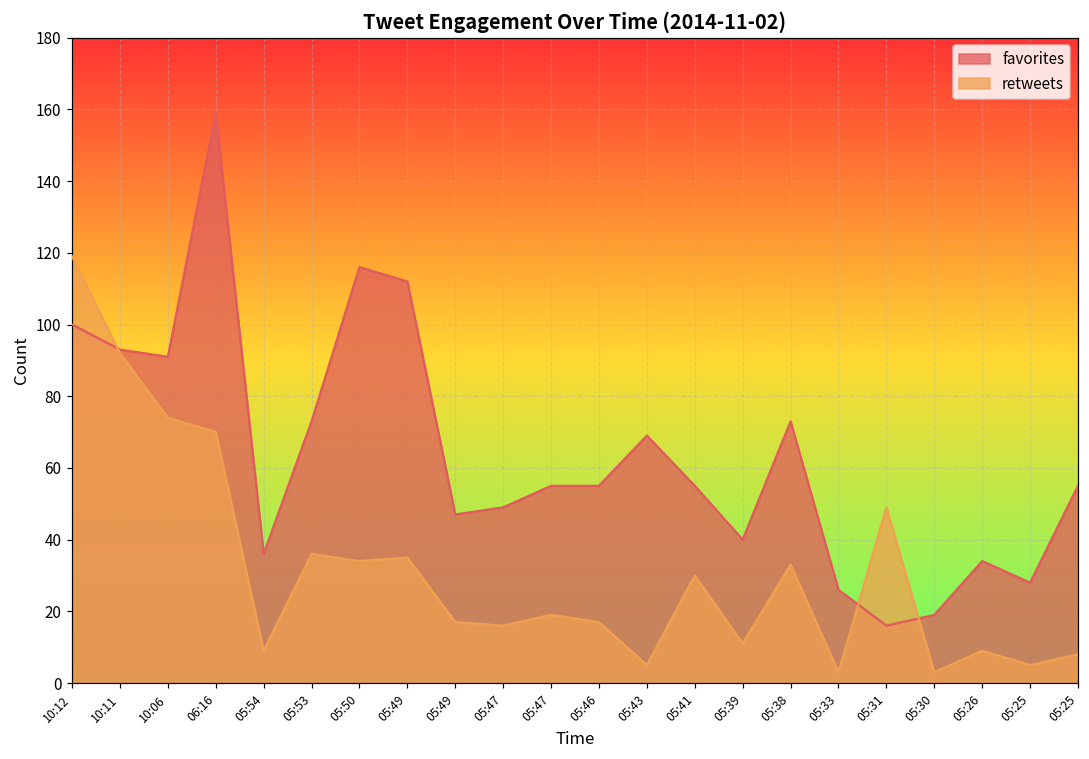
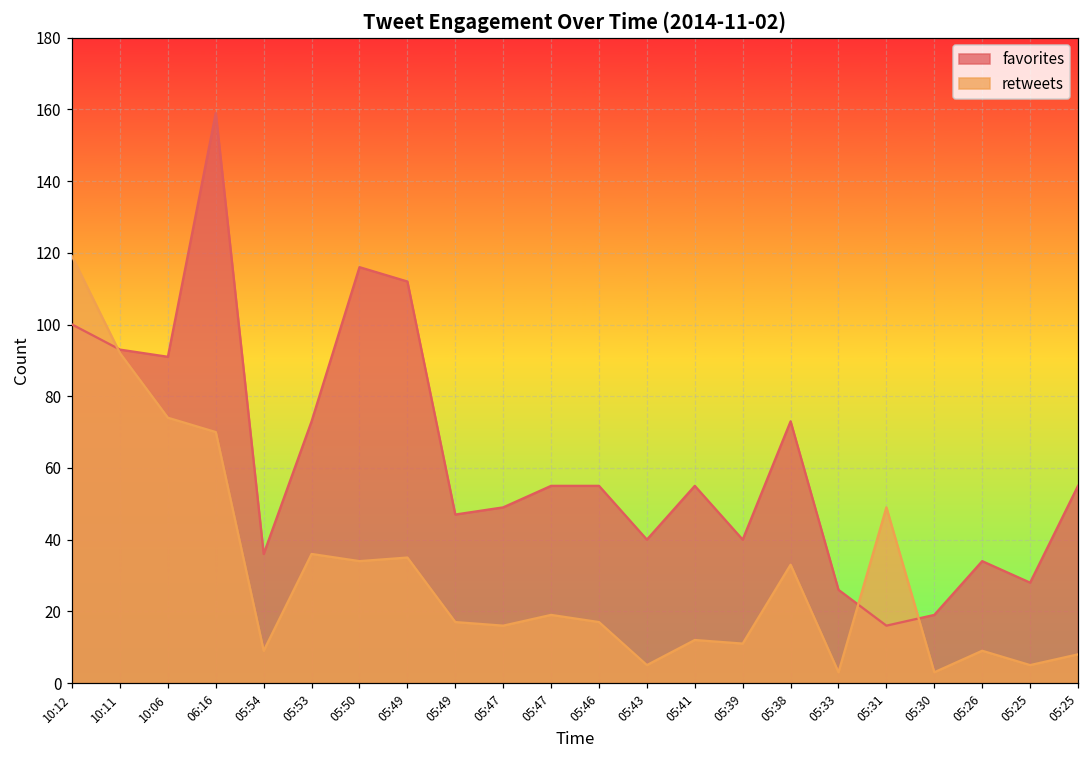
  {
    "favorites": {
      "10:12": 100,
      "10:11": 93,
      "10:06": 91,
      "06:16": 159,
      "05:54": 36,
      "05:53": 73,
      "05:50": 116,
      "05:46": 55,
-     "05:43": 69,
+     "05:43": 40,
      "05:41": 55,
      "05:39": 40,
      "05:38": 73,
      "05:33": 26,
      "05:31": 16,
      "05:30": 19,
      "05:26": 34
    },
    "retweets": {
      "10:12": 119,
      "10:11": 92,
      "10:06": 74,
      "06:16": 70,
      "05:54": 9,
      "05:53": 36,
      "05:50": 34,
      "05:46": 17,
      "05:43": 5,
-     "05:41": 30,
+     "05:41": 12,
      "05:39": 11,
      "05:38": 33,
      "05:33": 3,
      "05:31": 49,
      "05:30": 3,
      "05:26": 9
    }
  }
